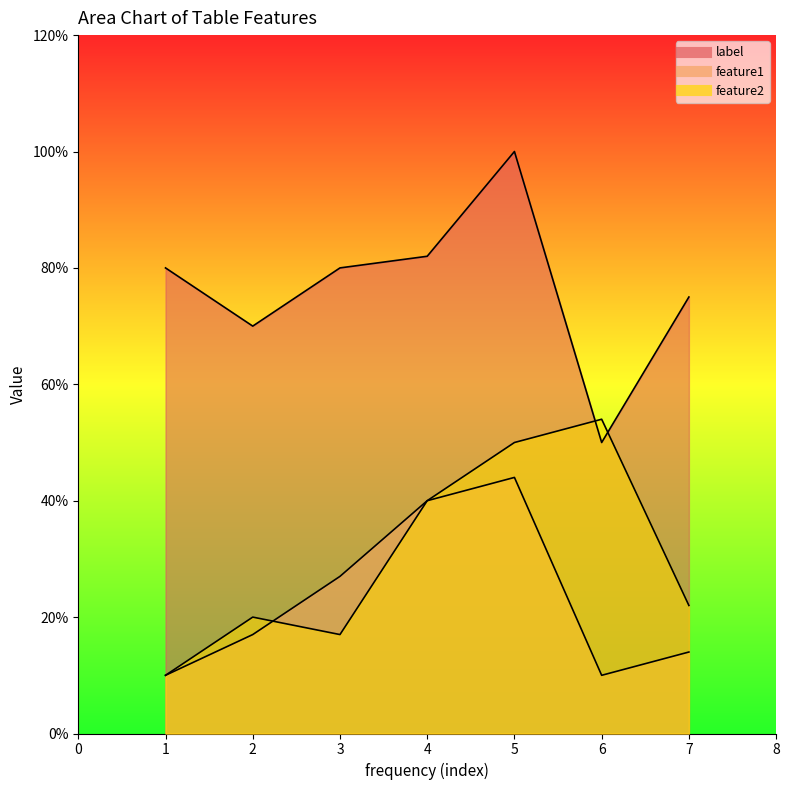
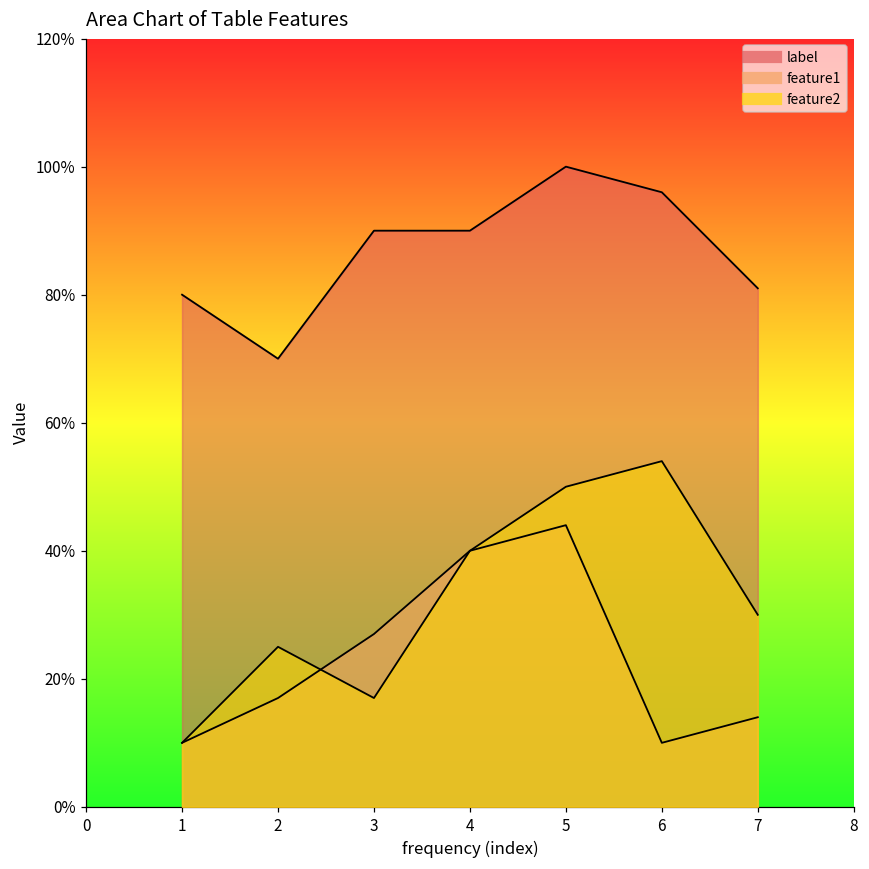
  {
    "label": {
      "1": "80%",
      "2": "70%",
-     "3": "80%",
-     "4": "82%",
+     "3": "90%",
+     "4": "90%",
      "5": "100%",
-     "6": "50%",
-     "7": "75%"
+     "6": "96%",
+     "7": "81%"
    },
    "feature1": {
      "2": "17%",
      "3": "27%",
      "5": "44%",
      "6": "10%",
      "7": "14%"
    },
    "feature2": {
-     "2": "20%",
+     "2": "25%",
      "3": "17%",
      "5": "50%",
      "6": "54%",
-     "7": "22%"
+     "7": "30%"
    }
  }
